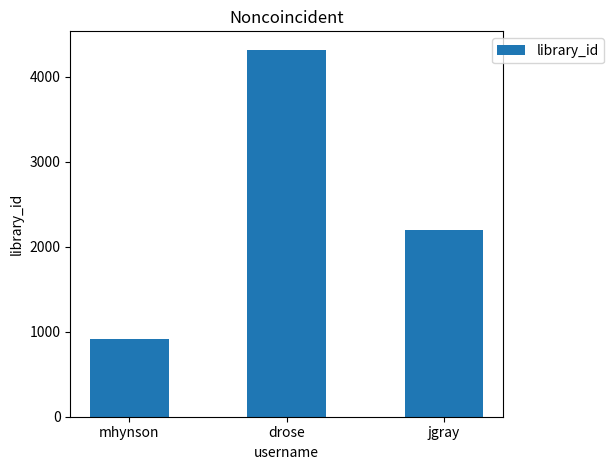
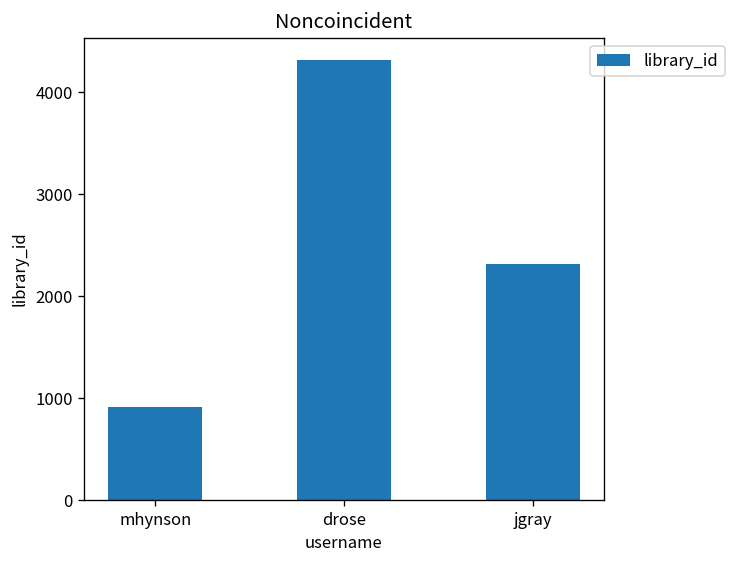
  {
    "mhynson": 900,
    "drose": 4300,
-   "jgray": 2200
+   "jgray": 2300
  }
